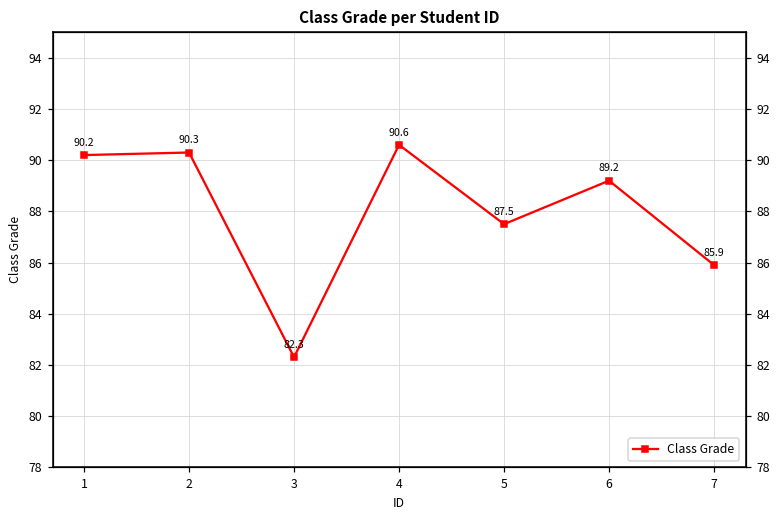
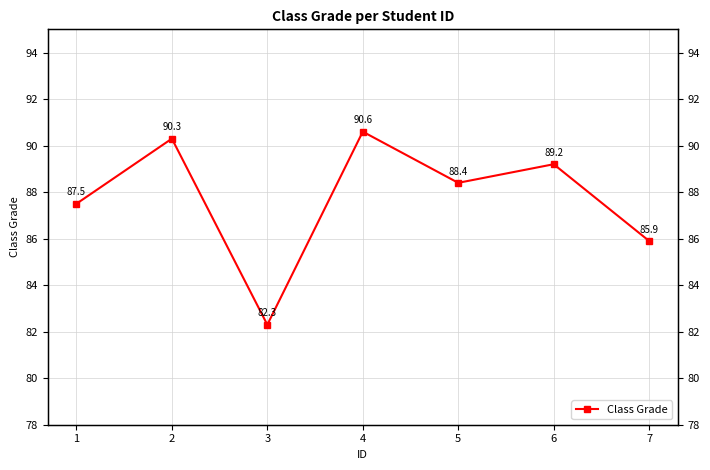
  {
-   "1": 90.2,
+   "1": 87.5,
    "2": 90.3,
    "3": 82.3,
    "4": 90.6,
-   "5": 87.5,
+   "5": 88.4,
    "6": 89.2,
    "7": 85.9
  }
